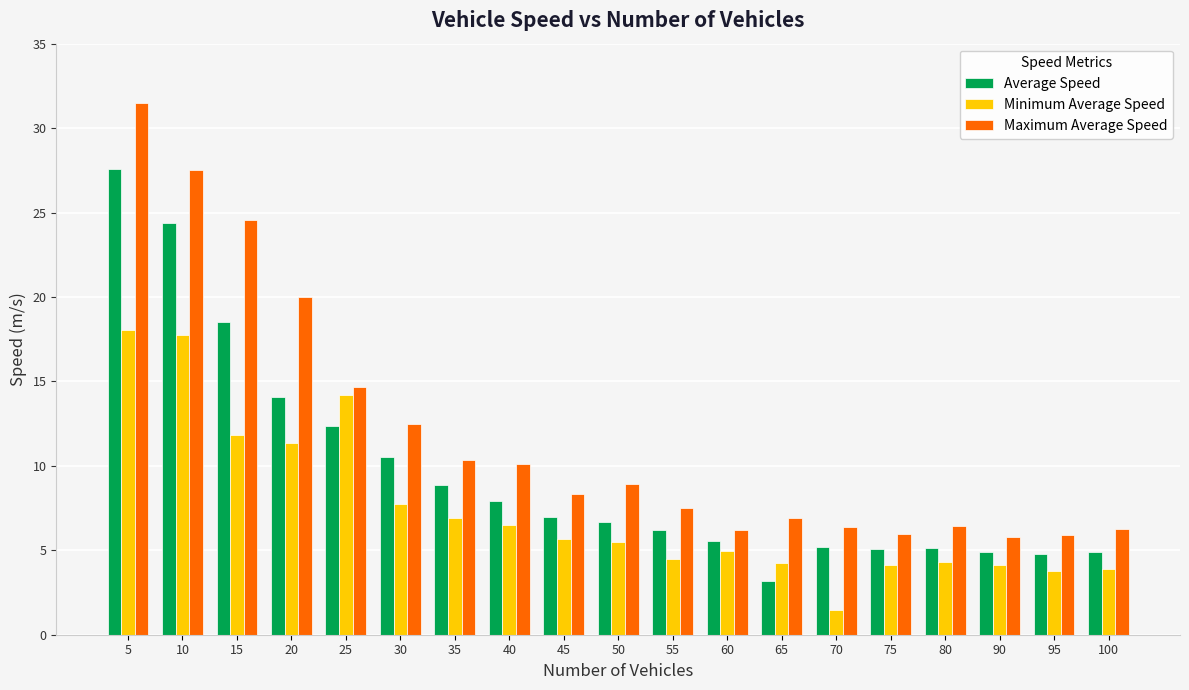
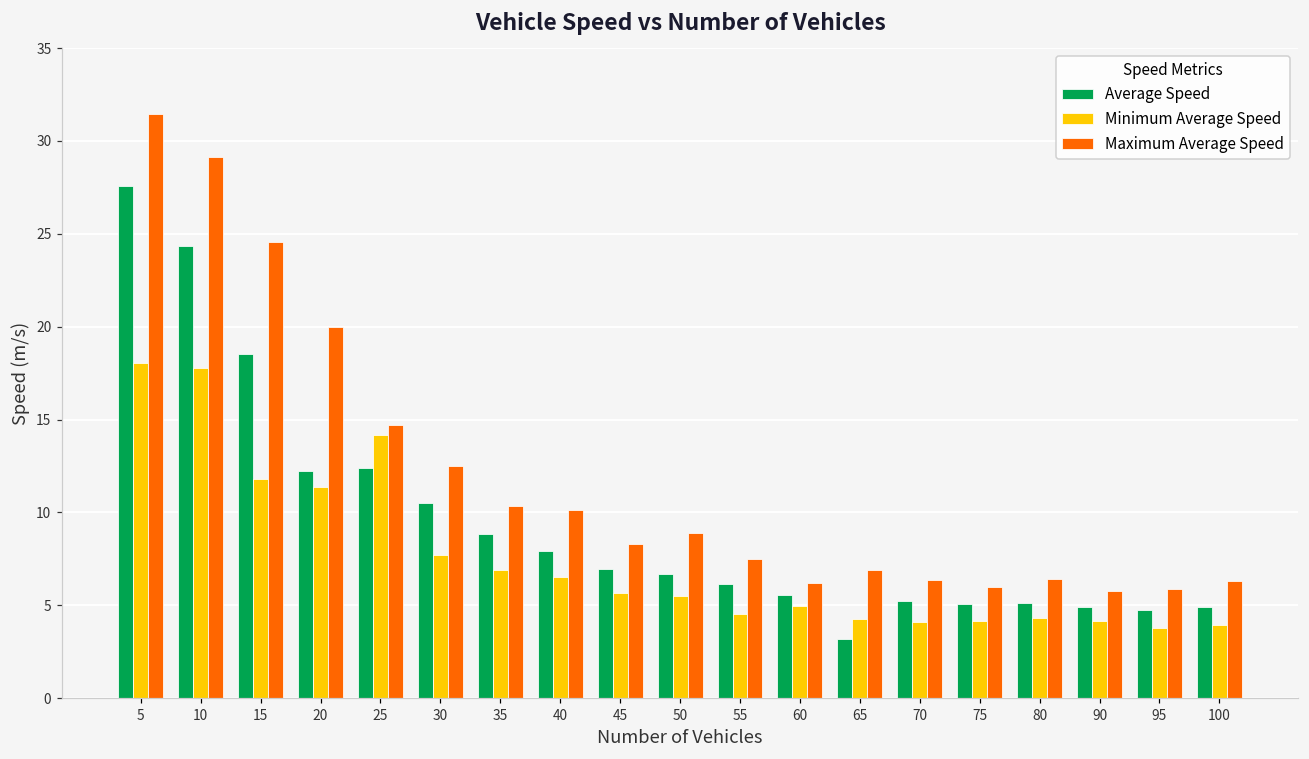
  {
    "Average Speed": {
      "5": 27.6,
      "10": 24.4,
      "15": 18.5,
-     "20": 14.1,
+     "20": 12.2,
      "25": 12.4,
      "30": 10.5,
      "35": 8.9,
      "40": 7.9,
      "45": 7.0,
      "50": 6.7,
      "55": 6.2,
      "60": 5.5,
      "65": 3.2,
      "70": 5.2,
      "75": 5.1,
      "80": 5.1,
      "90": 4.9,
      "95": 4.8,
      "100": 4.9
    },
    "Minimum Average Speed": {
      "5": 18.0,
      "10": 17.8,
      "15": 11.8,
      "20": 11.4,
      "25": 14.2,
      "30": 7.7,
      "35": 6.9,
      "40": 6.5,
      "45": 5.7,
      "50": 5.5,
      "55": 4.5,
      "60": 5.0,
      "65": 4.3,
-     "70": 1.5,
+     "70": 4.1,
      "75": 4.1,
      "80": 4.3,
      "90": 4.1,
      "95": 3.8,
      "100": 3.9
    },
    "Maximum Average Speed": {
      "5": 31.5,
-     "10": 27.5,
+     "10": 29.1,
      "15": 24.6,
      "20": 20.0,
      "25": 14.7,
      "30": 12.5,
      "35": 10.3,
      "40": 10.1,
      "45": 8.3,
      "50": 8.9,
      "55": 7.5,
      "60": 6.2,
      "65": 6.9,
      "70": 6.4,
      "75": 6.0,
      "80": 6.4,
      "90": 5.8,
      "95": 5.9,
      "100": 6.3
    }
  }
